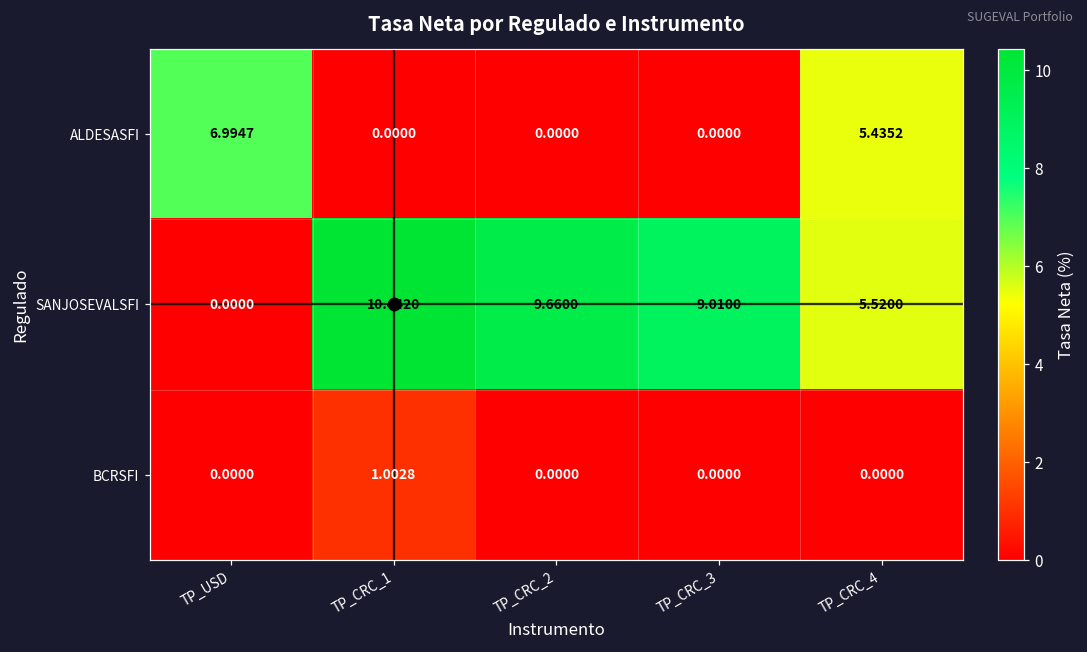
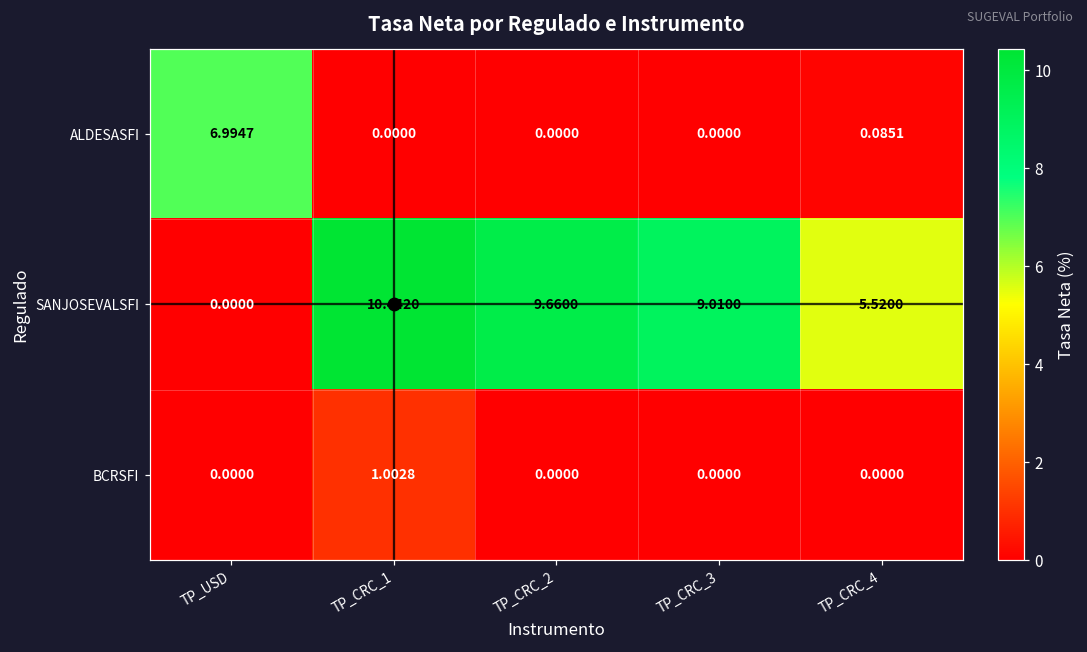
  {
    "ALDESASFI": {
      "TP_USD": 6.9947,
      "TP_CRC_1": 0.0000,
      "TP_CRC_2": 0.0000,
      "TP_CRC_3": 0.0000,
-     "TP_CRC_4": 5.4352
+     "TP_CRC_4": 0.0851
    },
    "SANJOSEVALSFI": {
      "TP_USD": 0.0000,
      "TP_CRC_2": 9.6600,
      "TP_CRC_3": 9.0100,
      "TP_CRC_4": 5.5200
    },
    "BCRSFI": {
      "TP_USD": 0.0000,
      "TP_CRC_1": 1.0028,
      "TP_CRC_2": 0.0000,
      "TP_CRC_3": 0.0000,
      "TP_CRC_4": 0.0000
    }
  }
